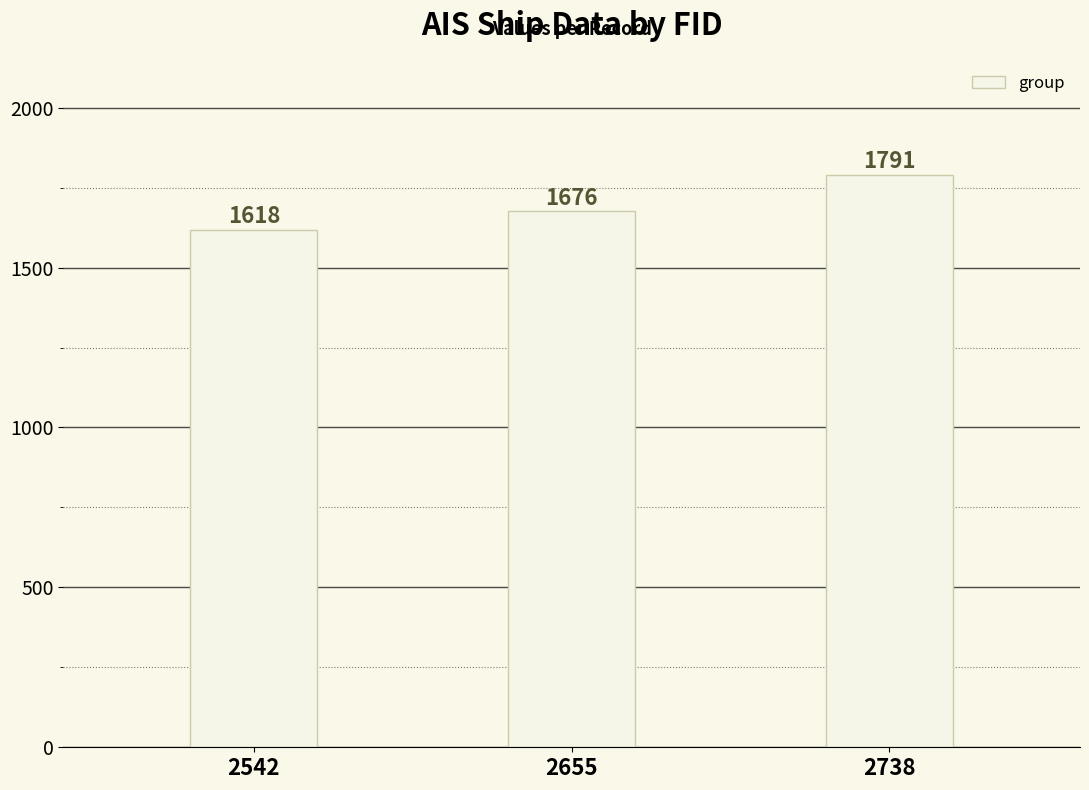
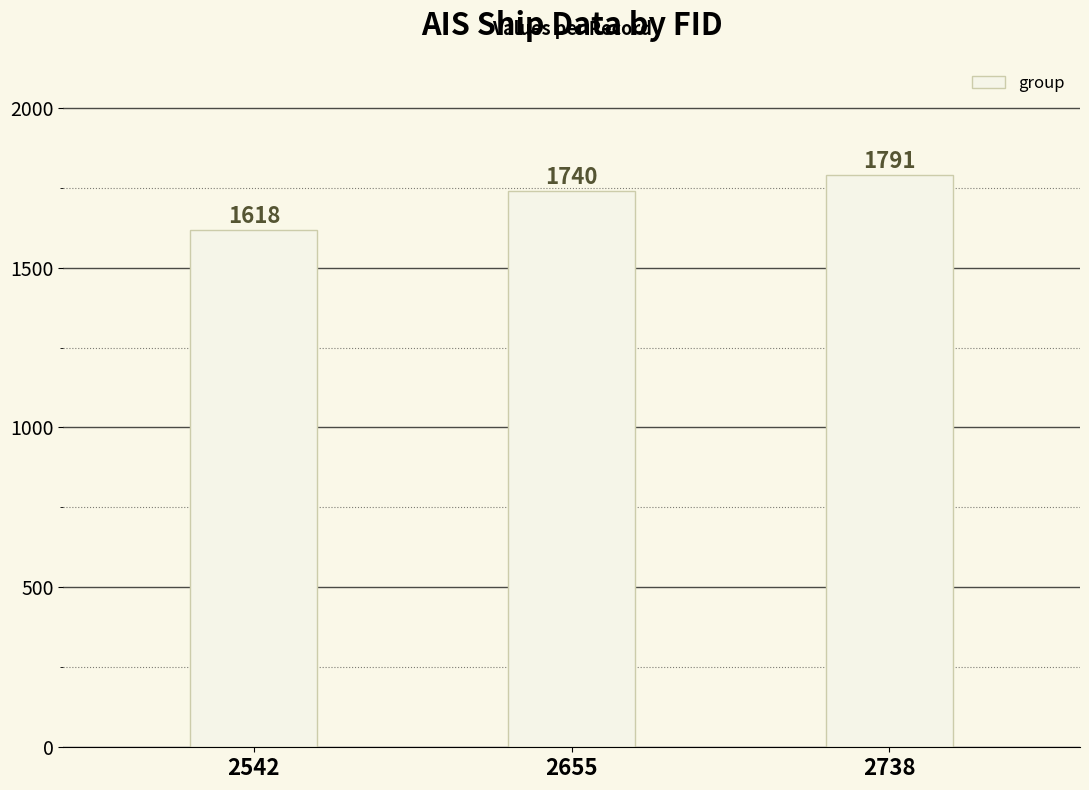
  {
    "2542": 1618,
-   "2655": 1676,
+   "2655": 1740,
    "2738": 1791
  }
